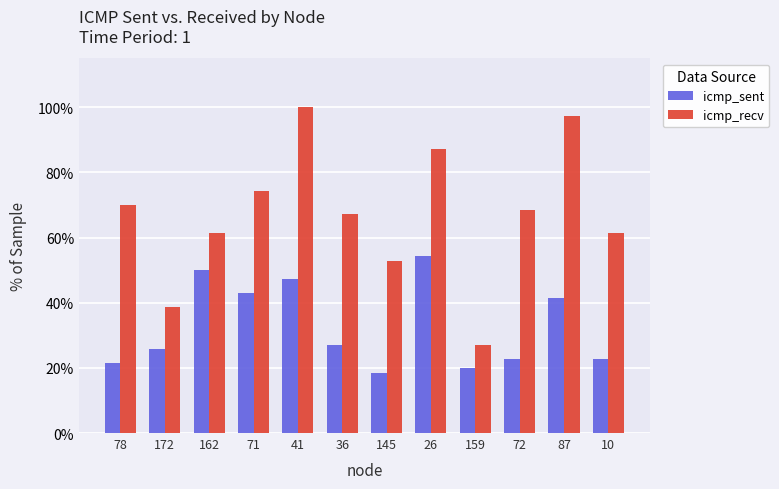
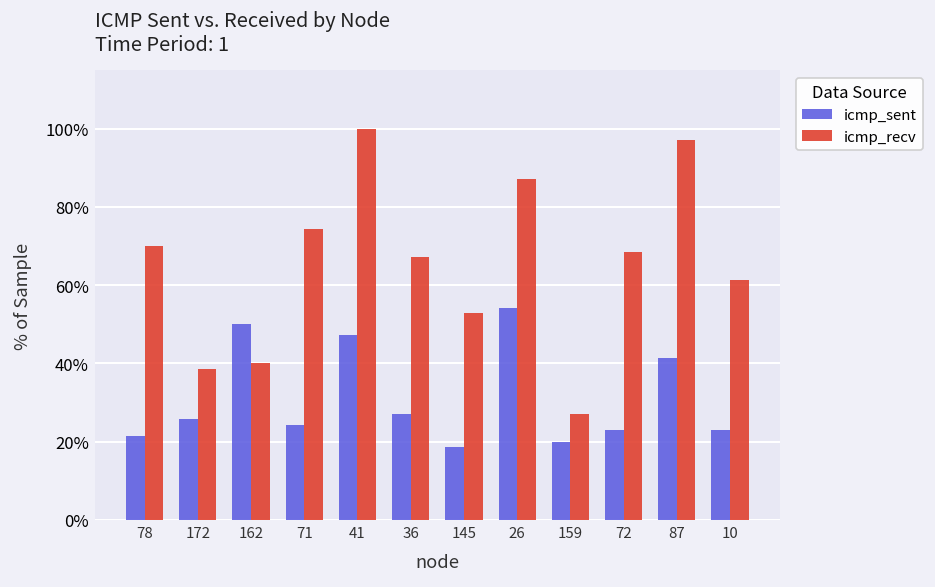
  {
    "icmp_sent": {
      "78": "21%",
      "172": "26%",
      "162": "50%",
-     "71": "43%",
+     "71": "24%",
      "41": "47%",
      "36": "27%",
      "145": "19%",
      "26": "54%",
      "159": "20%",
      "72": "23%",
      "87": "41%",
      "10": "23%"
    },
    "icmp_recv": {
      "78": "70%",
      "172": "39%",
-     "162": "61%",
+     "162": "40%",
      "71": "74%",
      "41": "100%",
      "36": "67%",
      "145": "53%",
      "26": "87%",
      "159": "27%",
      "72": "69%",
      "87": "97%",
      "10": "61%"
    }
  }
